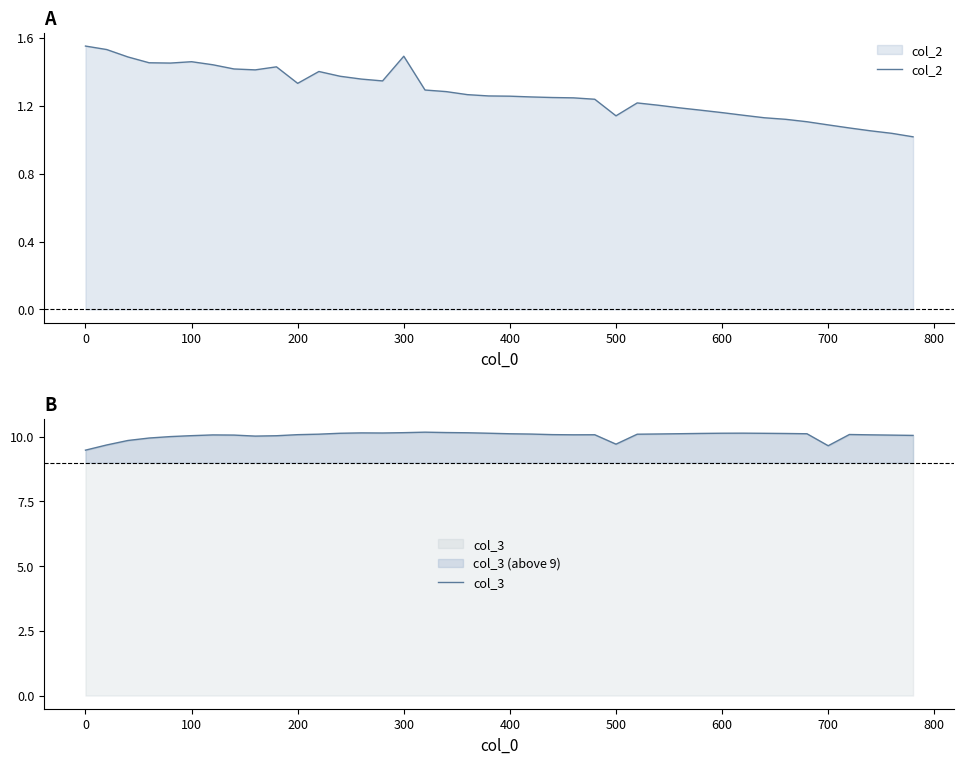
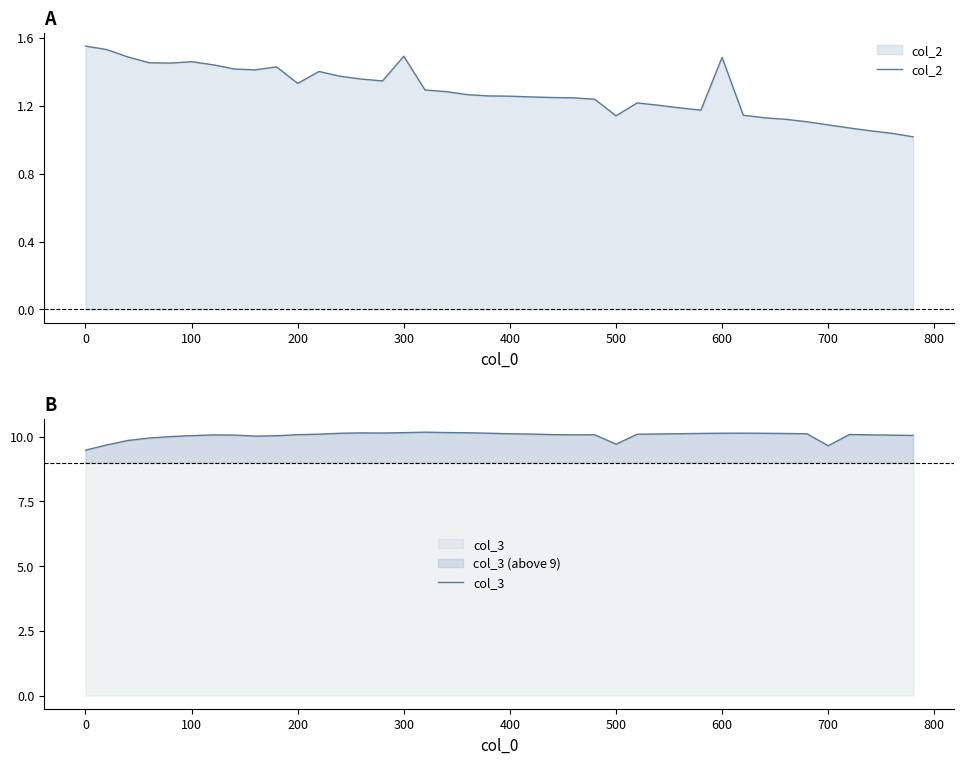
  {
    "A": {
      "0": 1.55,
      "100": 1.46,
      "200": 1.33,
      "300": 1.49,
      "400": 1.26,
      "500": 1.14,
-     "600": 1.16,
+     "600": 1.49,
      "700": 1.09
    },
    "B": {
      "0": 9.5,
      "100": 10.0,
      "200": 10.1,
      "300": 10.2,
      "400": 10.1,
      "500": 9.7,
      "600": 10.1,
      "700": 9.7
    }
  }
